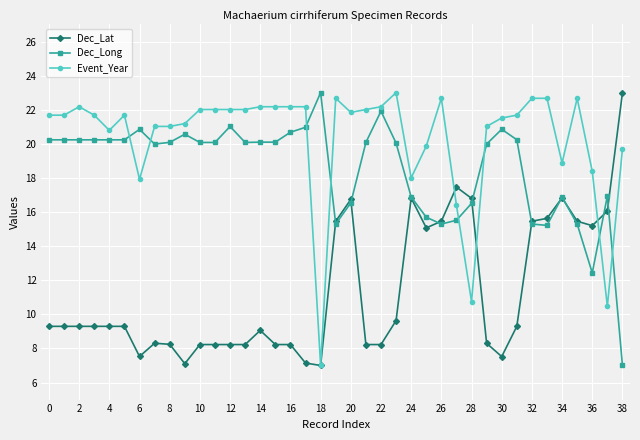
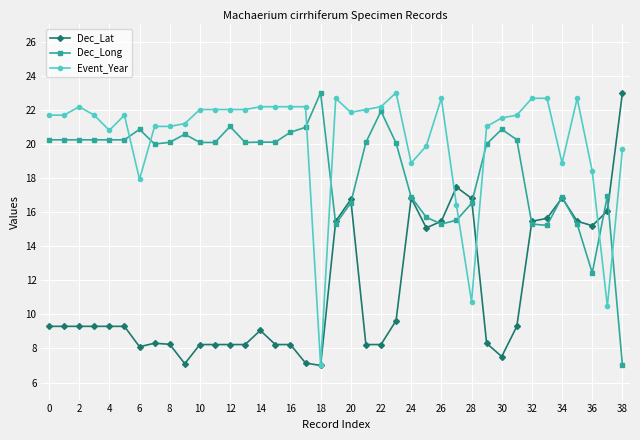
  {
    "Dec_Lat": {
      "0": 9.3,
      "2": 9.3,
      "4": 9.3,
-     "6": 7.5,
+     "6": 8.1,
      "8": 8.2,
      "10": 8.2,
      "12": 8.2,
      "14": 9.1,
      "16": 8.2,
      "20": 16.7,
      "22": 8.2,
      "26": 15.5,
      "28": 16.8,
      "30": 7.5,
      "32": 15.5,
      "36": 15.2,
      "38": 23.0
    },
    "Dec_Long": {
      "0": 20.2,
      "2": 20.2,
      "4": 20.2,
      "6": 20.8,
      "8": 20.1,
      "10": 20.1,
      "12": 21.0,
      "14": 20.1,
      "16": 20.7,
      "18": 23.0,
      "20": 16.5,
      "22": 21.9,
      "26": 15.3,
      "28": 16.5,
      "30": 20.9,
      "32": 15.3,
      "36": 12.4,
      "38": 7.0
    },
    "Event_Year": {
      "0": 21.7,
      "2": 22.2,
      "4": 20.8,
      "6": 17.9,
      "8": 21.0,
      "10": 22.0,
      "12": 22.0,
      "14": 22.2,
      "16": 22.2,
      "20": 21.8,
      "22": 22.2,
-     "24": 18.0,
+     "24": 18.9,
      "26": 22.7,
      "28": 10.7,
      "30": 21.5,
      "32": 22.7,
      "34": 18.9,
      "36": 18.4,
      "38": 19.7
    }
  }
